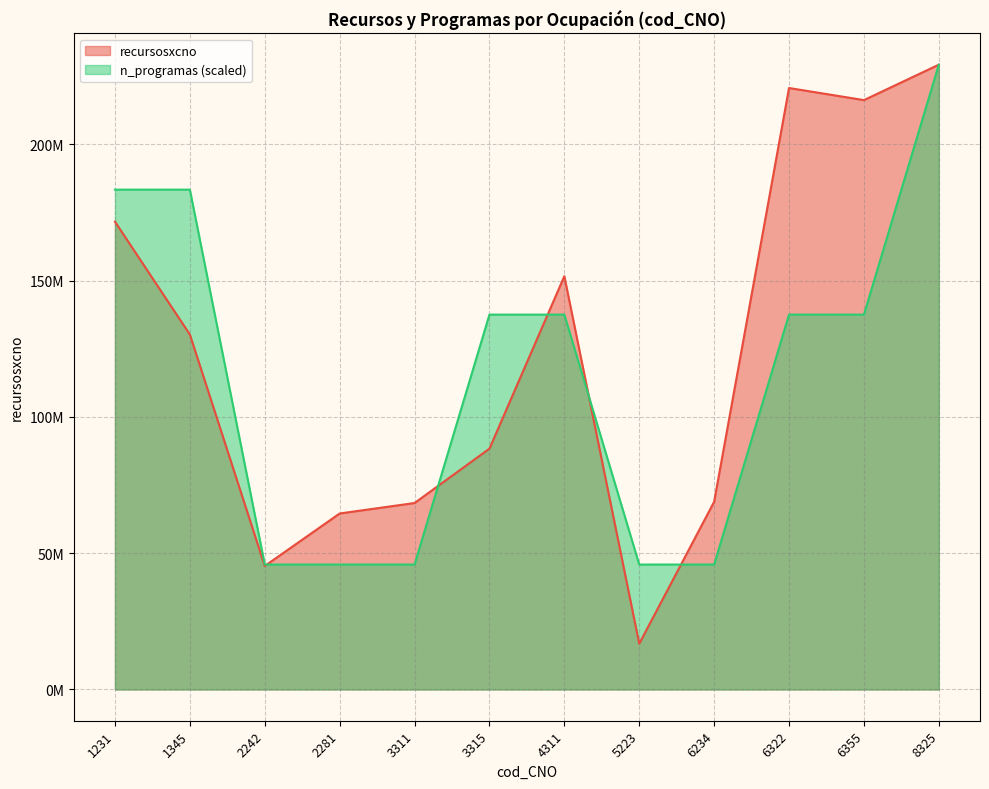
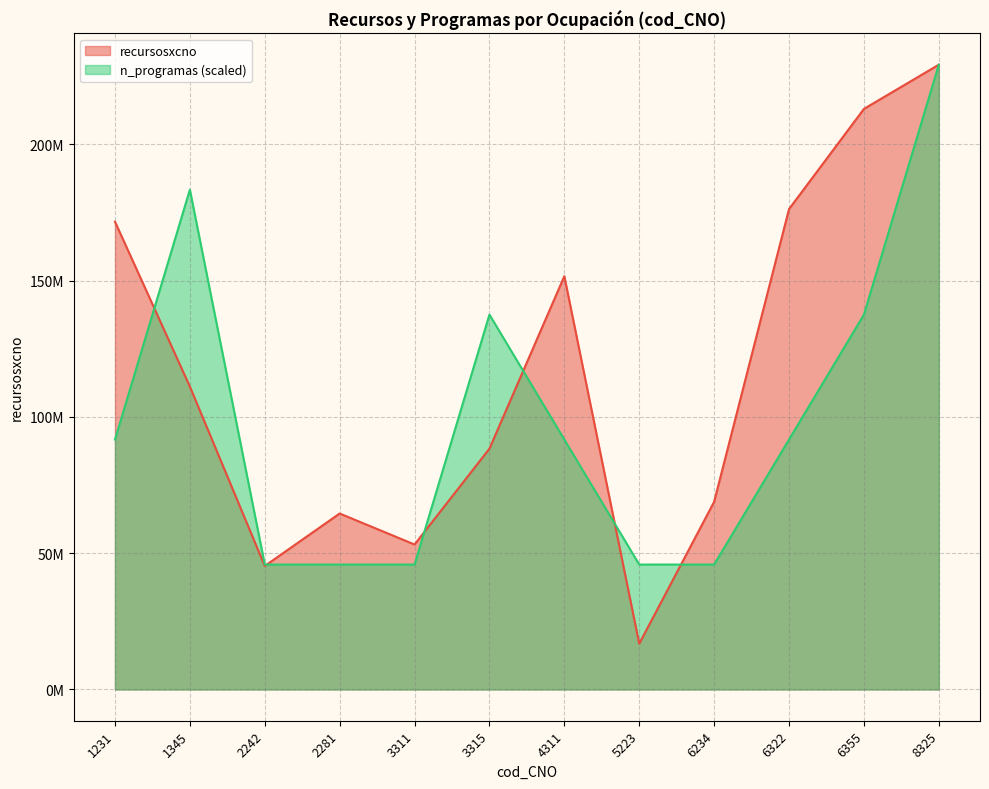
  {
    "recursosxcno": {
      "1231": 172000000,
-     "1345": 130000000,
+     "1345": 111000000,
      "2281": 65000000,
-     "3311": 68000000,
+     "3311": 53000000,
      "3315": 88000000,
      "4311": 152000000,
      "5223": 17000000,
      "6234": 69000000,
-     "6322": 221000000,
-     "6355": 216000000
+     "6322": 176000000,
+     "6355": 213000000
    },
    "n_programas (scaled)": {
-     "1231": 183000000,
+     "1231": 92000000,
      "1345": 183000000,
      "2281": 46000000,
      "3311": 46000000,
      "3315": 138000000,
-     "4311": 138000000,
+     "4311": 92000000,
      "5223": 46000000,
      "6234": 46000000,
-     "6322": 138000000,
+     "6322": 92000000,
      "6355": 138000000
    }
  }
